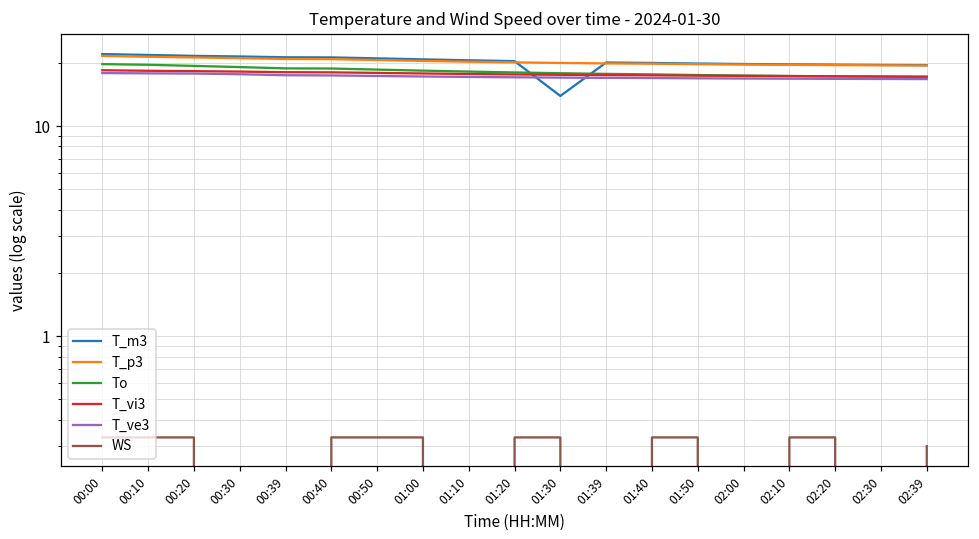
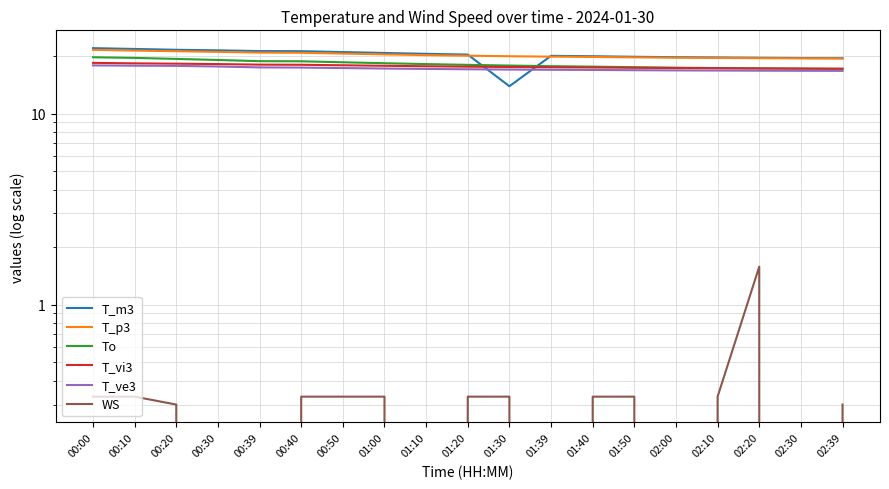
  {
    "T_m3": {
      "01:30": 14
    },
    "T_p3": {
      "01:30": 20
    },
    "To": {
      "00:00": 20,
      "00:10": 20,
      "00:20": 19,
      "00:30": 19,
      "00:39": 19,
      "00:40": 19,
      "00:50": 19,
      "01:00": 18
    },
    "T_vi3": {
      "00:00": 18,
      "00:39": 18,
      "00:40": 18,
      "00:50": 18,
      "01:00": 18
    },
    "T_ve3": {
      "00:00": 18,
      "00:39": 17,
      "00:40": 17,
      "00:50": 17,
      "01:00": 17,
      "01:10": 17,
      "01:20": 17,
      "01:30": 17
    },
    "WS": {
-     "00:20": 0.33,
+     "00:20": 0.30,
      "00:40": 0.33,
      "00:50": 0.33,
      "01:00": 0.33,
      "01:20": 0.33,
      "01:30": 0.33,
      "01:40": 0.33,
      "01:50": 0.33,
      "02:10": 0.33,
-     "02:20": 0.33,
+     "02:20": 1.6,
      "02:39": 0.30
    }
  }
